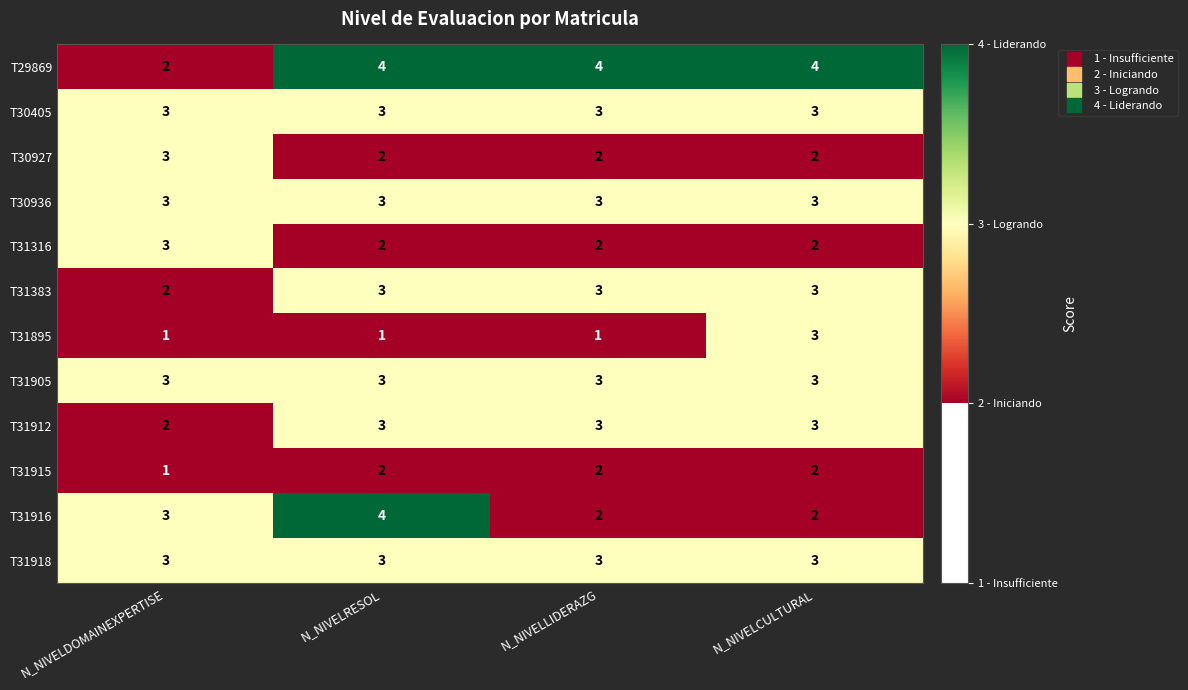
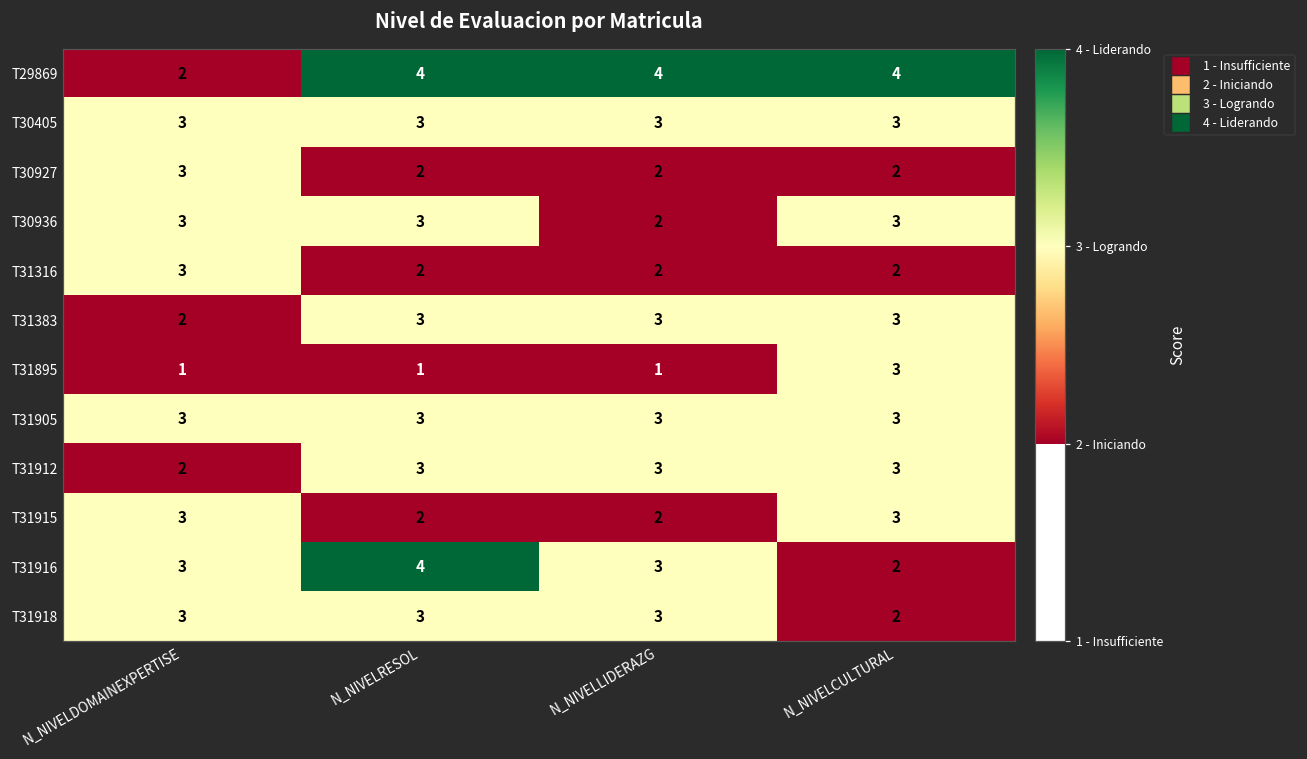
  {
    "T29869": {
      "N_NIVELDOMAINEXPERTISE": 2,
      "N_NIVELRESOL": 4,
      "N_NIVELLIDERAZG": 4,
      "N_NIVELCULTURAL": 4
    },
    "T30405": {
      "N_NIVELDOMAINEXPERTISE": 3,
      "N_NIVELRESOL": 3,
      "N_NIVELLIDERAZG": 3,
      "N_NIVELCULTURAL": 3
    },
    "T30927": {
      "N_NIVELDOMAINEXPERTISE": 3,
      "N_NIVELRESOL": 2,
      "N_NIVELLIDERAZG": 2,
      "N_NIVELCULTURAL": 2
    },
    "T30936": {
      "N_NIVELDOMAINEXPERTISE": 3,
      "N_NIVELRESOL": 3,
-     "N_NIVELLIDERAZG": 3,
+     "N_NIVELLIDERAZG": 2,
      "N_NIVELCULTURAL": 3
    },
    "T31316": {
      "N_NIVELDOMAINEXPERTISE": 3,
      "N_NIVELRESOL": 2,
      "N_NIVELLIDERAZG": 2,
      "N_NIVELCULTURAL": 2
    },
    "T31383": {
      "N_NIVELDOMAINEXPERTISE": 2,
      "N_NIVELRESOL": 3,
      "N_NIVELLIDERAZG": 3,
      "N_NIVELCULTURAL": 3
    },
    "T31895": {
      "N_NIVELDOMAINEXPERTISE": 1,
      "N_NIVELRESOL": 1,
      "N_NIVELLIDERAZG": 1,
      "N_NIVELCULTURAL": 3
    },
    "T31905": {
      "N_NIVELDOMAINEXPERTISE": 3,
      "N_NIVELRESOL": 3,
      "N_NIVELLIDERAZG": 3,
      "N_NIVELCULTURAL": 3
    },
    "T31912": {
      "N_NIVELDOMAINEXPERTISE": 2,
      "N_NIVELRESOL": 3,
      "N_NIVELLIDERAZG": 3,
      "N_NIVELCULTURAL": 3
    },
    "T31915": {
-     "N_NIVELDOMAINEXPERTISE": 1,
+     "N_NIVELDOMAINEXPERTISE": 3,
      "N_NIVELRESOL": 2,
      "N_NIVELLIDERAZG": 2,
-     "N_NIVELCULTURAL": 2
+     "N_NIVELCULTURAL": 3
    },
    "T31916": {
      "N_NIVELDOMAINEXPERTISE": 3,
      "N_NIVELRESOL": 4,
-     "N_NIVELLIDERAZG": 2,
+     "N_NIVELLIDERAZG": 3,
      "N_NIVELCULTURAL": 2
    },
    "T31918": {
      "N_NIVELDOMAINEXPERTISE": 3,
      "N_NIVELRESOL": 3,
      "N_NIVELLIDERAZG": 3,
-     "N_NIVELCULTURAL": 3
+     "N_NIVELCULTURAL": 2
    }
  }
